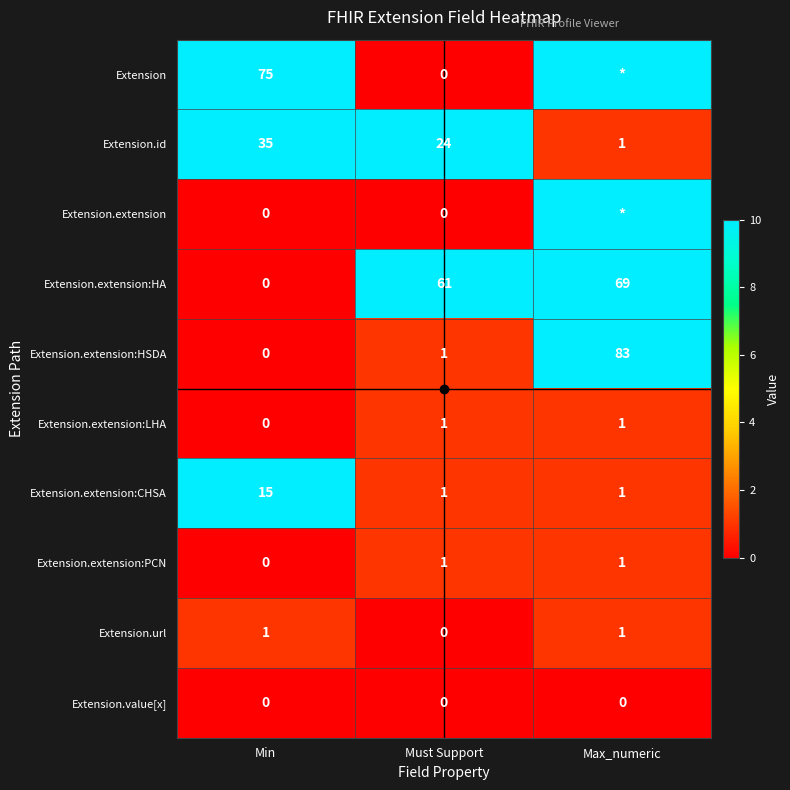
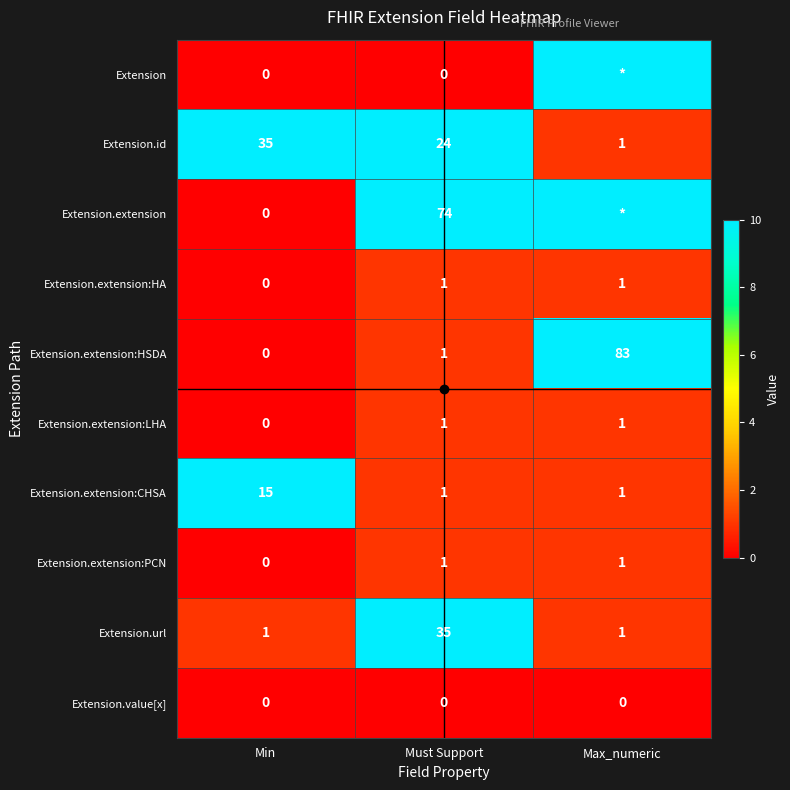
  {
    "Extension": {
-     "Min": 75,
+     "Min": 0,
      "Must Support": 0
    },
    "Extension.id": {
      "Min": 35,
      "Must Support": 24,
      "Max_numeric": 1
    },
    "Extension.extension": {
      "Min": 0,
-     "Must Support": 0
+     "Must Support": 74
    },
    "Extension.extension:HA": {
      "Min": 0,
-     "Must Support": 61,
-     "Max_numeric": 69
+     "Must Support": 1,
+     "Max_numeric": 1
    },
    "Extension.extension:HSDA": {
      "Min": 0,
      "Must Support": 1,
      "Max_numeric": 83
    },
    "Extension.extension:LHA": {
      "Min": 0,
      "Must Support": 1,
      "Max_numeric": 1
    },
    "Extension.extension:CHSA": {
      "Min": 15,
      "Must Support": 1,
      "Max_numeric": 1
    },
    "Extension.extension:PCN": {
      "Min": 0,
      "Must Support": 1,
      "Max_numeric": 1
    },
    "Extension.url": {
      "Min": 1,
-     "Must Support": 0,
+     "Must Support": 35,
      "Max_numeric": 1
    },
    "Extension.value[x]": {
      "Min": 0,
      "Must Support": 0,
      "Max_numeric": 0
    }
  }
